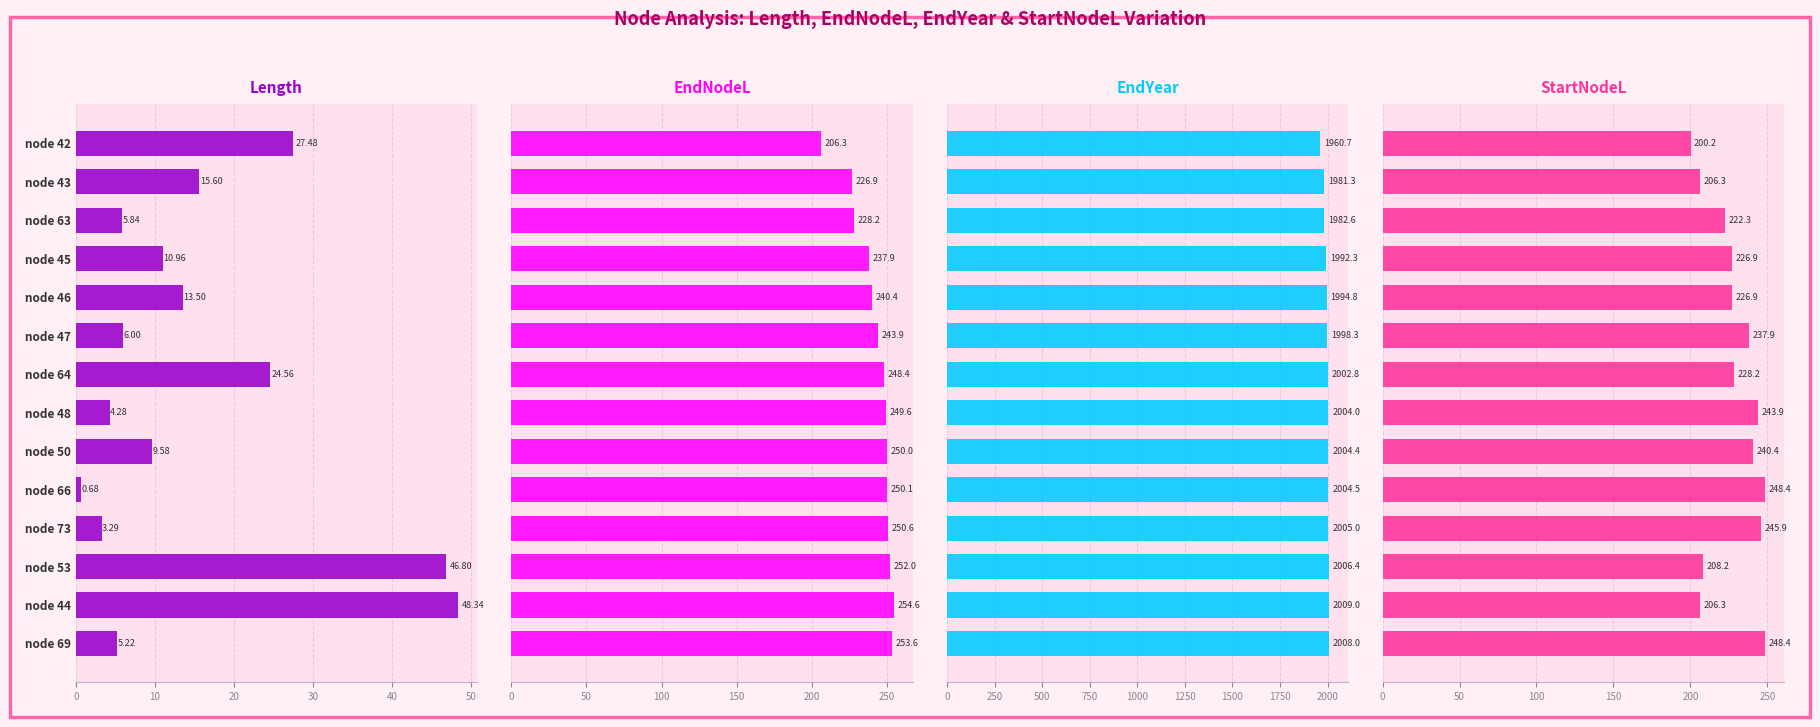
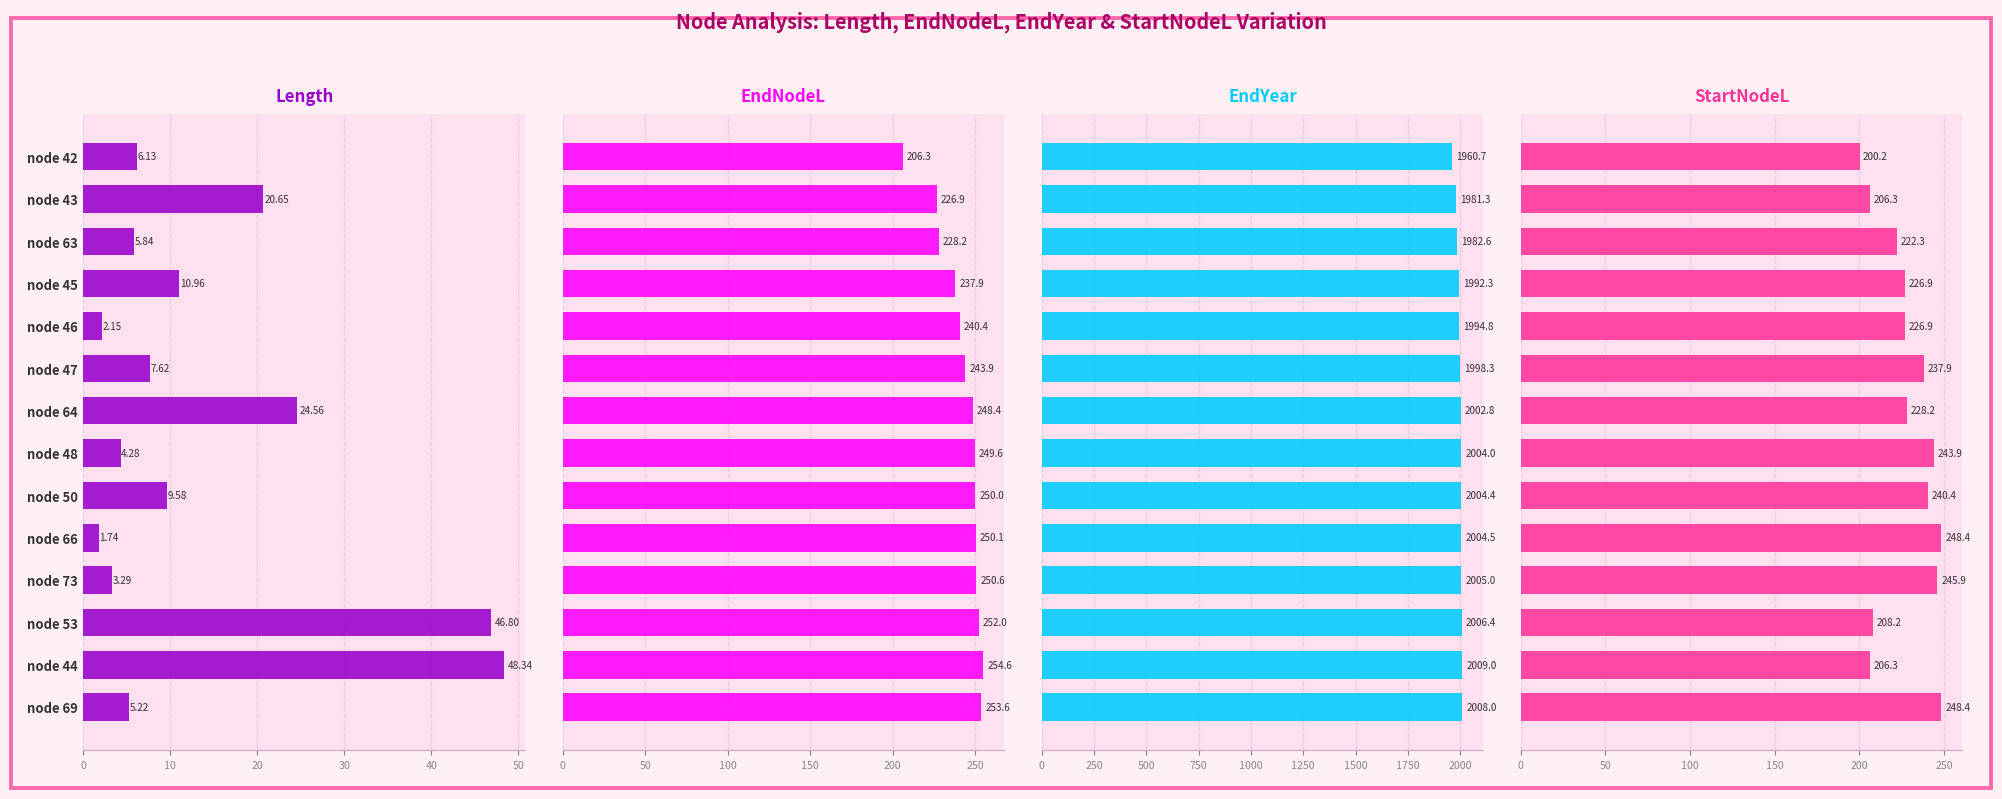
  {
    "Length": {
-     "node 42": 27.48,
-     "node 43": 15.60,
+     "node 42": 6.13,
+     "node 43": 20.65,
      "node 63": 5.84,
      "node 45": 10.96,
-     "node 46": 13.50,
-     "node 47": 6.00,
+     "node 46": 2.15,
+     "node 47": 7.62,
      "node 64": 24.56,
      "node 48": 4.28,
      "node 50": 9.58,
-     "node 66": 0.68,
+     "node 66": 1.74,
      "node 73": 3.29,
      "node 53": 46.80,
      "node 44": 48.34,
      "node 69": 5.22
    }
  }
